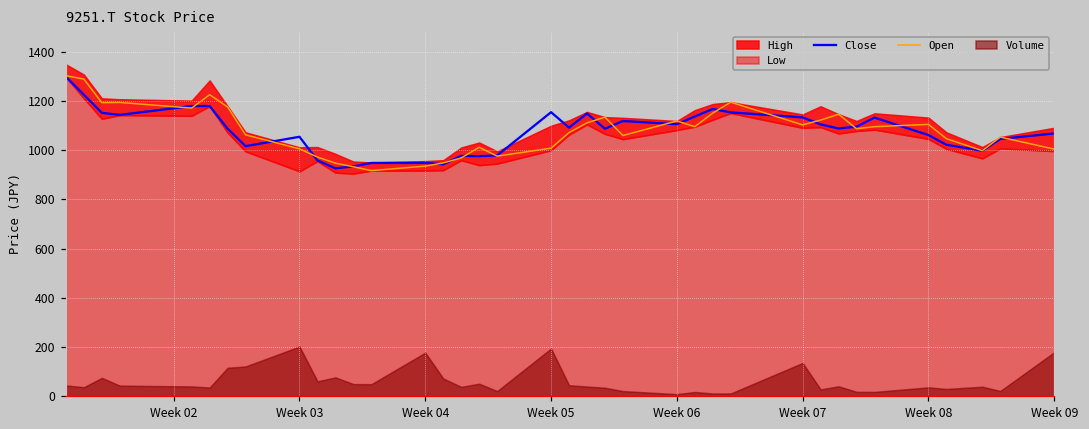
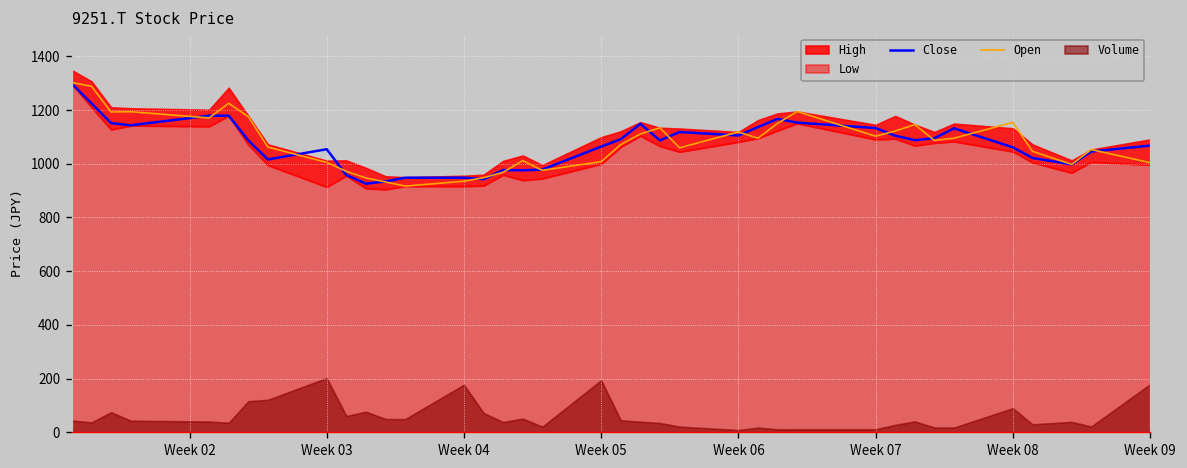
  {
    "Close": {
      "Week 03": 1050,
-     "Week 05": 1150,
+     "Week 05": 1060,
      "Week 06": 1110,
      "Week 07": 1130,
      "Week 08": 1060,
      "Week 09": 1070
    },
    "Open": {
      "Week 04": 940,
      "Week 07": 1100,
-     "Week 08": 1100
+     "Week 08": 1150
    },
    "Volume": {
      "Week 03": 200,
      "Week 04": 180,
      "Week 05": 190,
-     "Week 07": 140,
-     "Week 08": 40,
+     "Week 07": 10,
+     "Week 08": 90,
      "Week 09": 180
    }
  }
